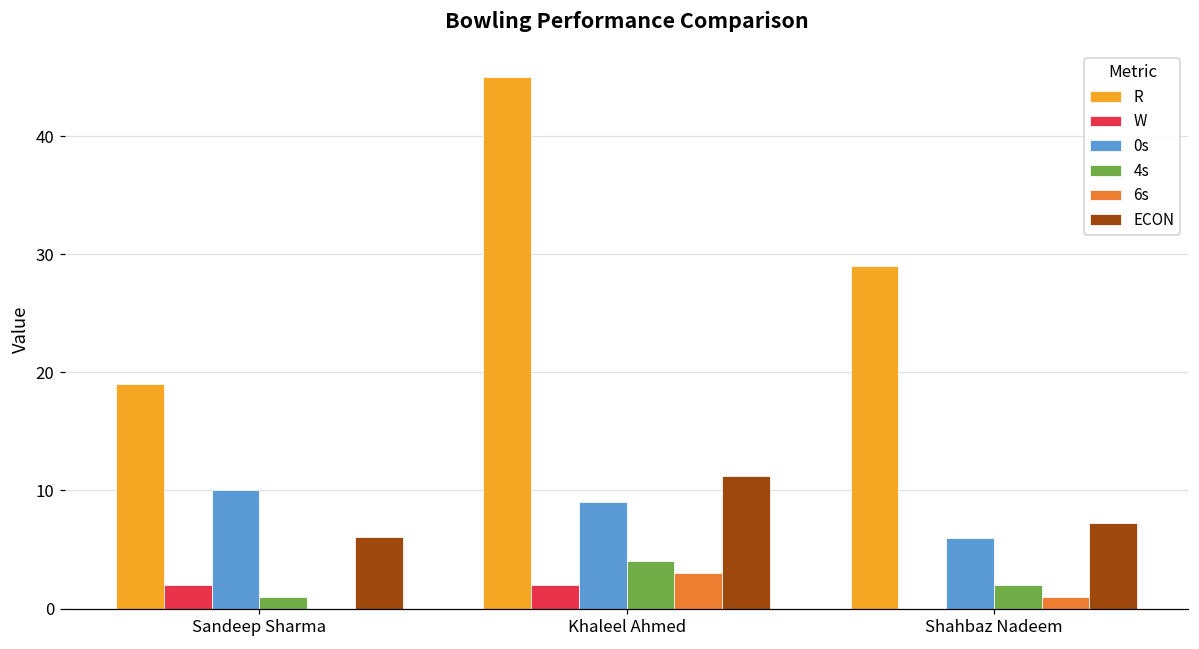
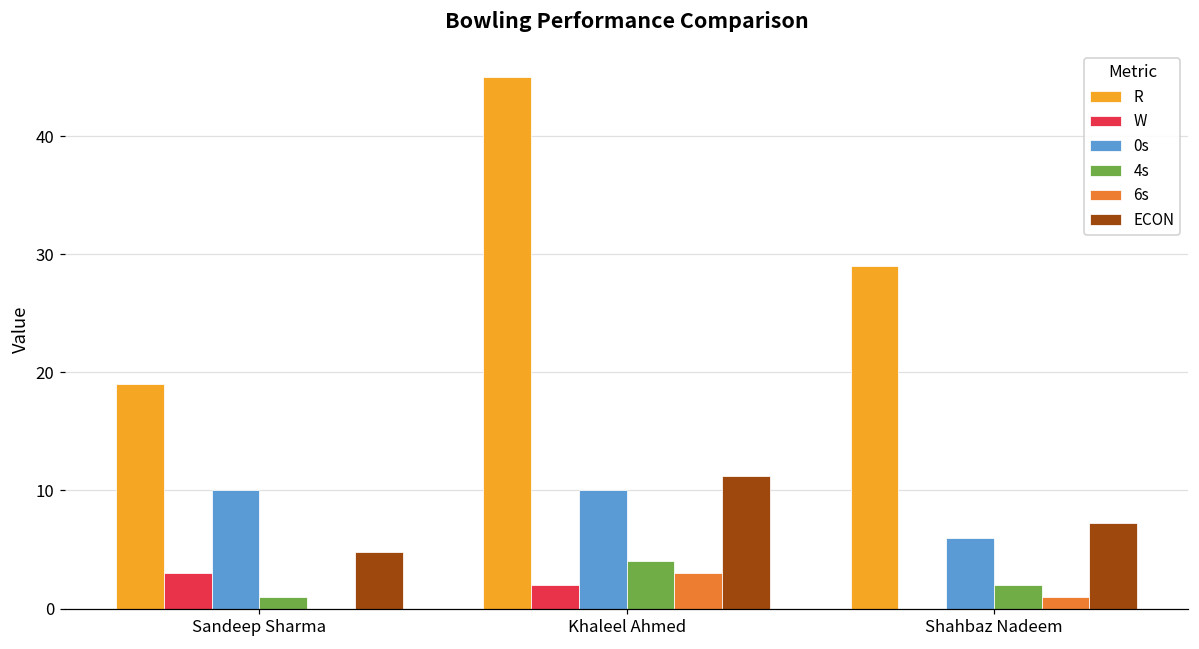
  {
    "W": {
-     "Sandeep Sharma": 2,
+     "Sandeep Sharma": 3,
      "Khaleel Ahmed": 2,
      "Shahbaz Nadeem": 0
    },
    "0s": {
      "Sandeep Sharma": 10,
-     "Khaleel Ahmed": 9,
+     "Khaleel Ahmed": 10,
      "Shahbaz Nadeem": 6
    },
    "4s": {
      "Sandeep Sharma": 1.0,
      "Khaleel Ahmed": 4.0,
      "Shahbaz Nadeem": 2.0
    },
    "ECON": {
-     "Sandeep Sharma": 6.0,
+     "Sandeep Sharma": 4.8,
      "Khaleel Ahmed": 11.3,
      "Shahbaz Nadeem": 7.3
    }
  }
